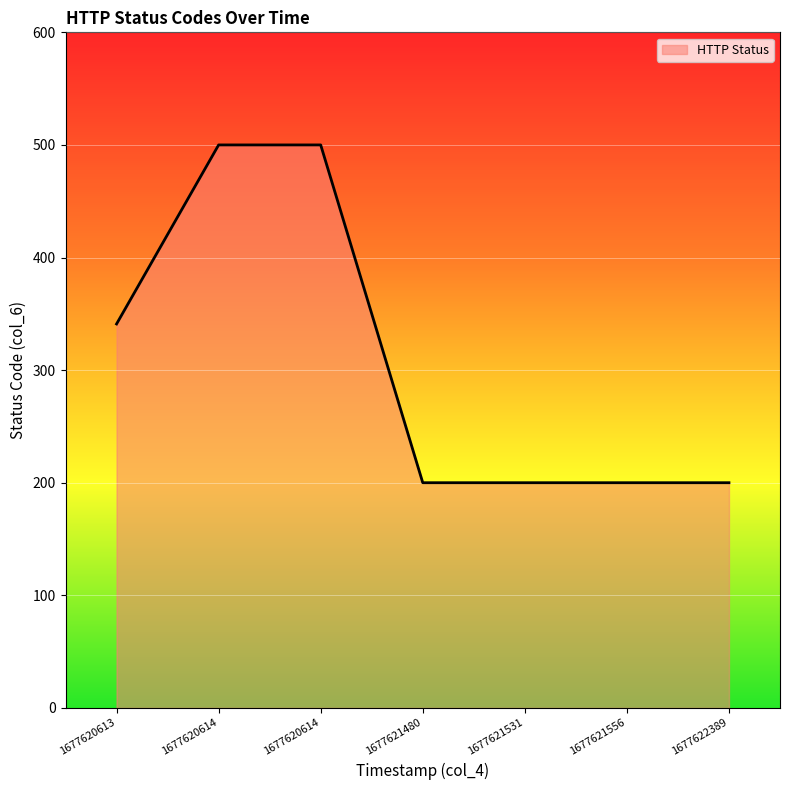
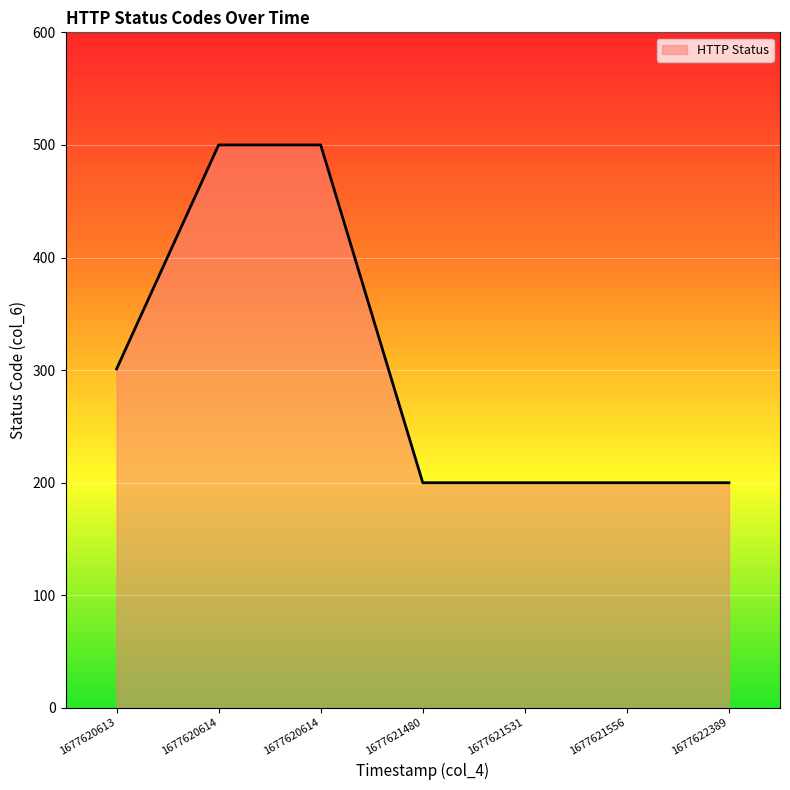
  {
-   "1677620613": 341,
+   "1677620613": 301,
    "1677621480": 200,
    "1677621531": 200,
    "1677621556": 200,
    "1677622389": 200
  }
